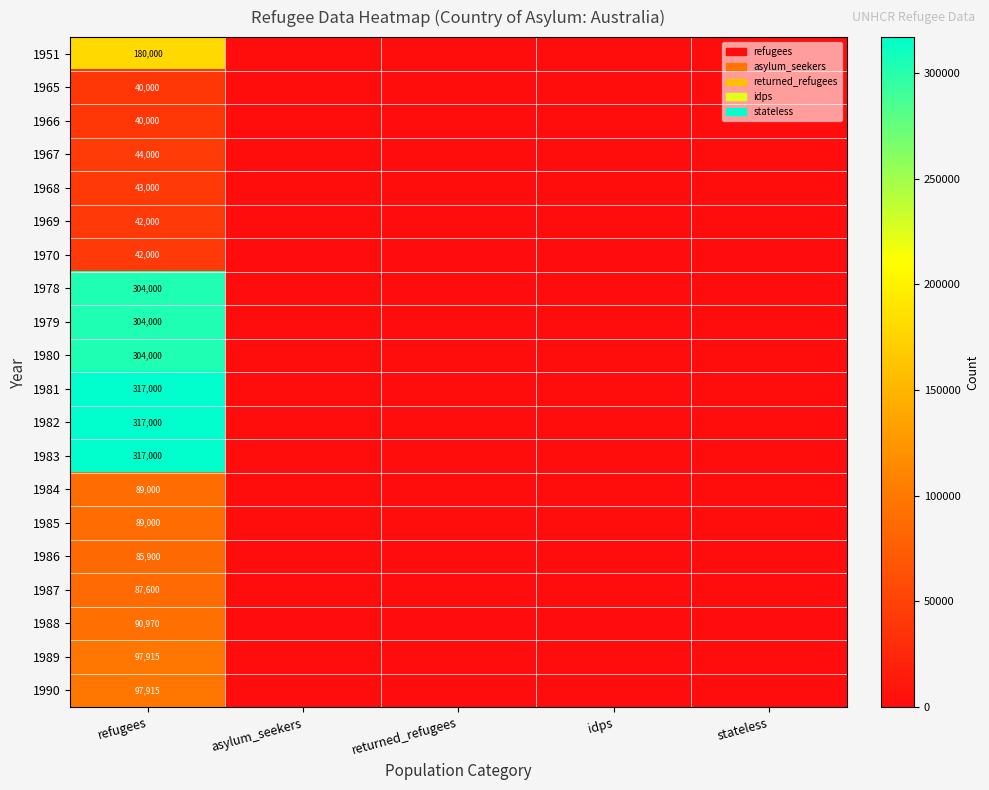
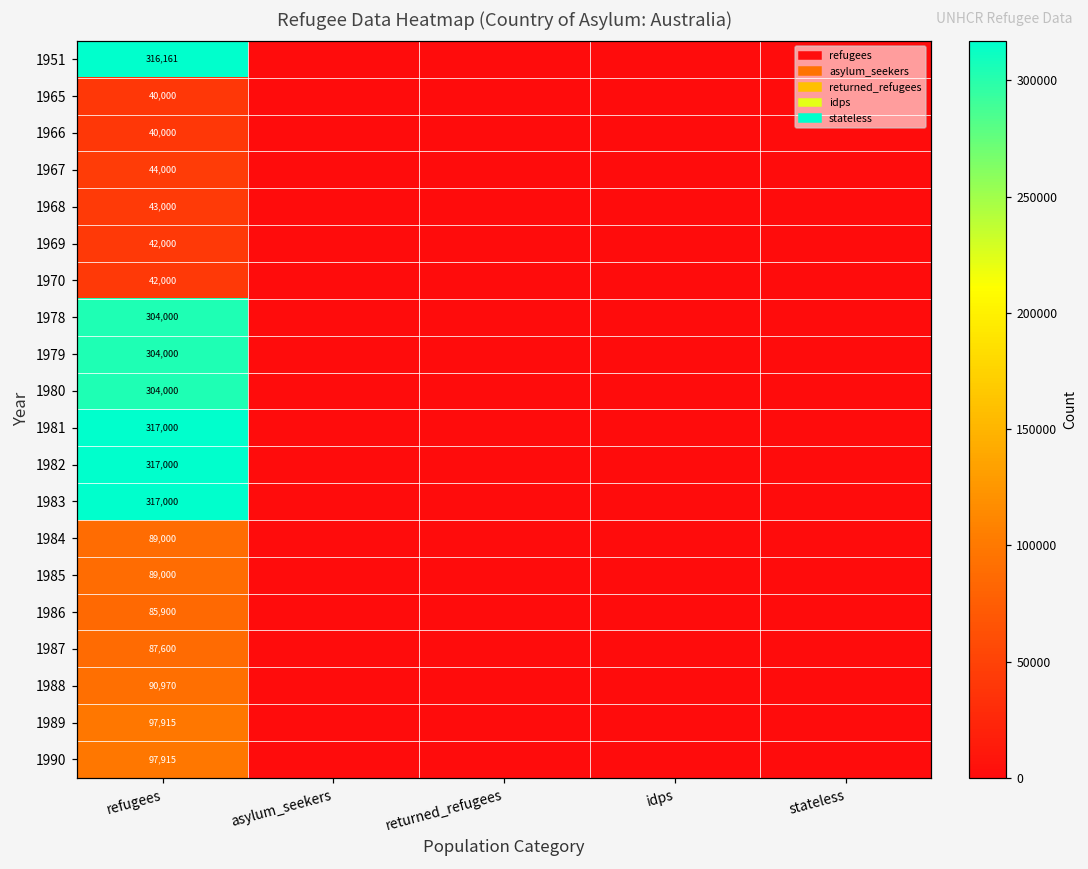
  {
    "1951": {
-     "refugees": "180,000"
+     "refugees": "316,161"
    },
    "1965": {
      "refugees": "40,000"
    },
    "1966": {
      "refugees": "40,000"
    },
    "1967": {
      "refugees": "44,000"
    },
    "1968": {
      "refugees": "43,000"
    },
    "1969": {
      "refugees": "42,000"
    },
    "1970": {
      "refugees": "42,000"
    },
    "1978": {
      "refugees": "304,000"
    },
    "1979": {
      "refugees": "304,000"
    },
    "1980": {
      "refugees": "304,000"
    },
    "1981": {
      "refugees": "317,000"
    },
    "1982": {
      "refugees": "317,000"
    },
    "1983": {
      "refugees": "317,000"
    },
    "1984": {
      "refugees": "89,000"
    },
    "1985": {
      "refugees": "89,000"
    },
    "1986": {
      "refugees": "85,900"
    },
    "1987": {
      "refugees": "87,600"
    },
    "1988": {
      "refugees": "90,970"
    },
    "1989": {
      "refugees": "97,915"
    },
    "1990": {
      "refugees": "97,915"
    }
  }
